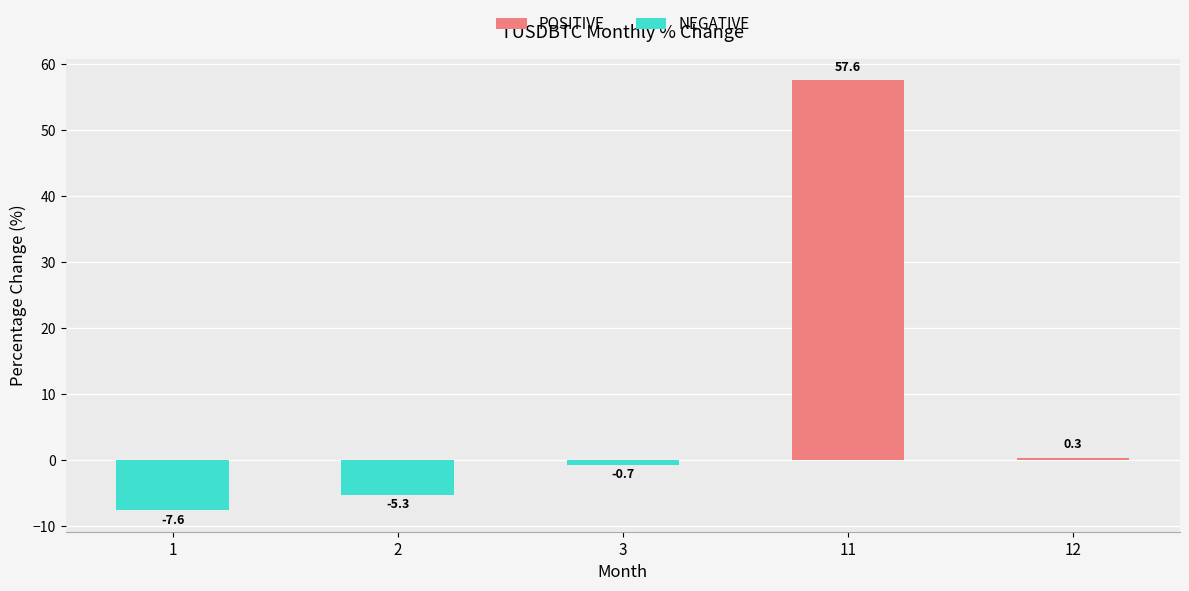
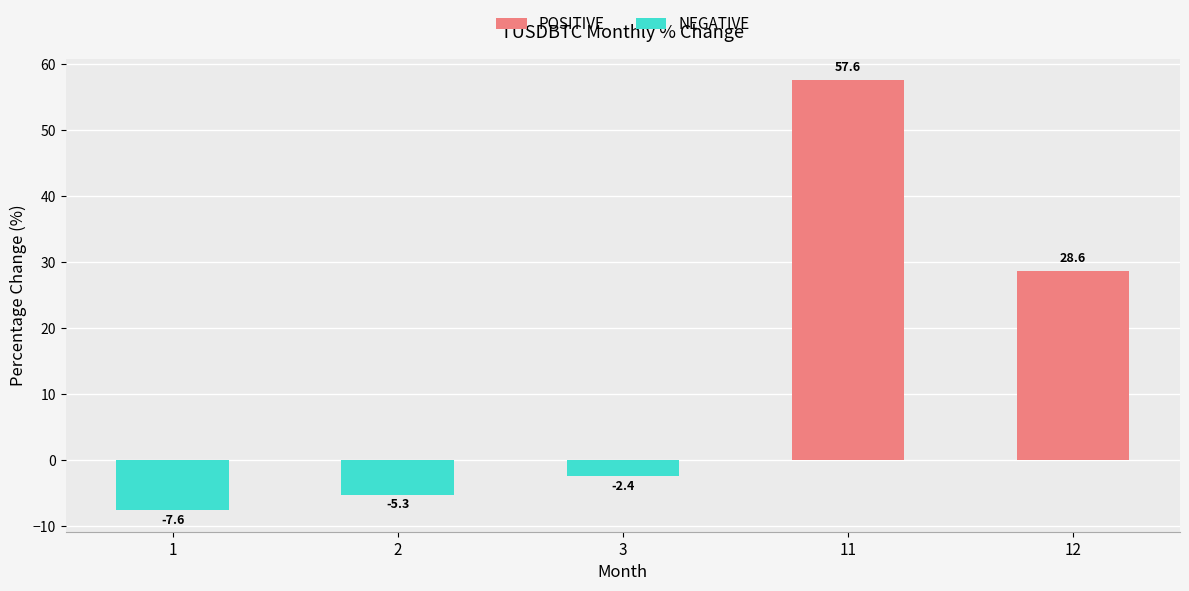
  {
    "1": -7.6,
    "2": -5.3,
-   "3": -0.7,
+   "3": -2.4,
    "11": 57.6,
-   "12": 0.3
+   "12": 28.6
  }
